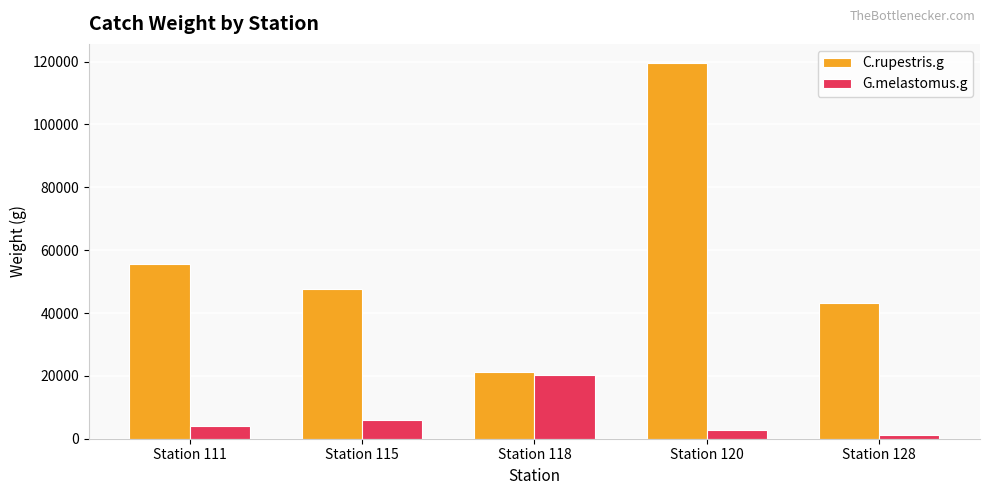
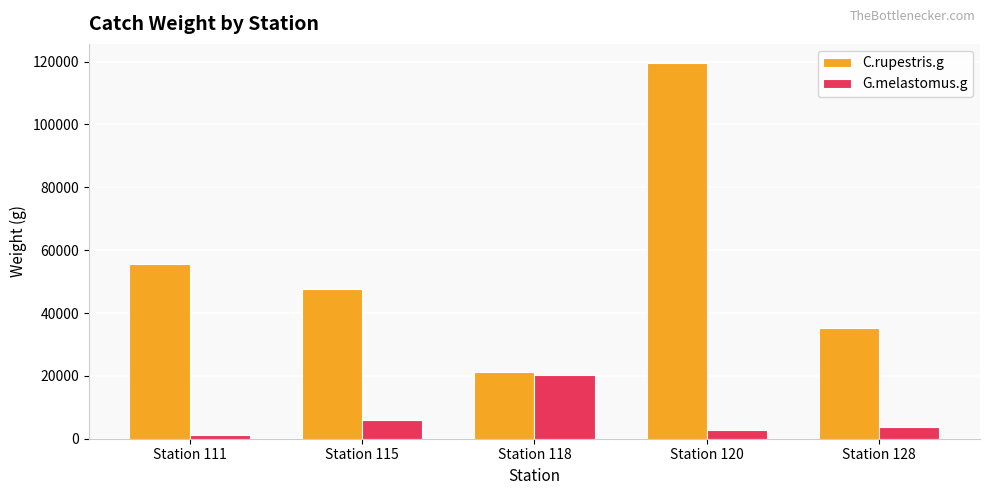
  {
    "C.rupestris.g": {
      "Station 111": 56000,
      "Station 115": 48000,
      "Station 118": 21000,
      "Station 120": 120000,
-     "Station 128": 43000
+     "Station 128": 35000
    },
    "G.melastomus.g": {
-     "Station 111": 4000,
+     "Station 111": 1000,
      "Station 115": 6000,
      "Station 118": 20000,
      "Station 120": 3000,
-     "Station 128": 1000
+     "Station 128": 4000
    }
  }
